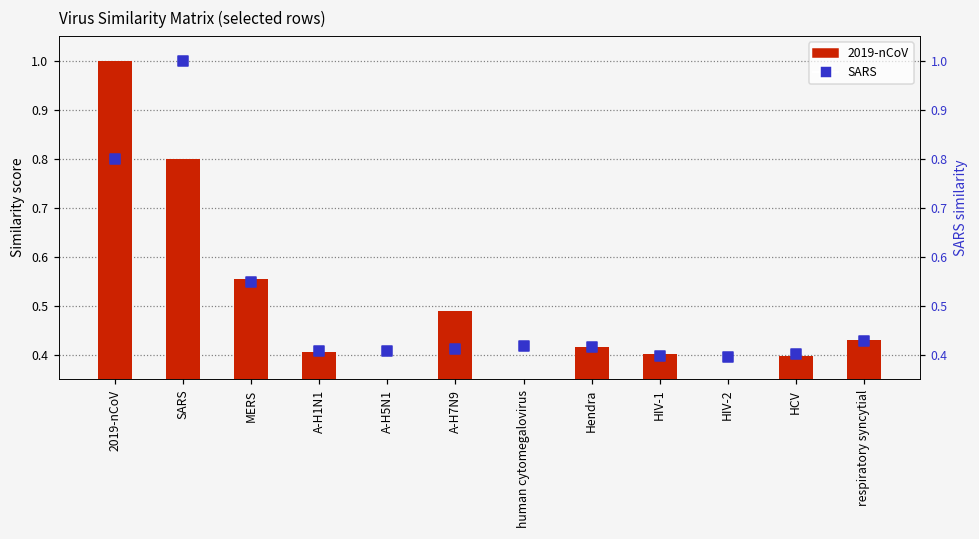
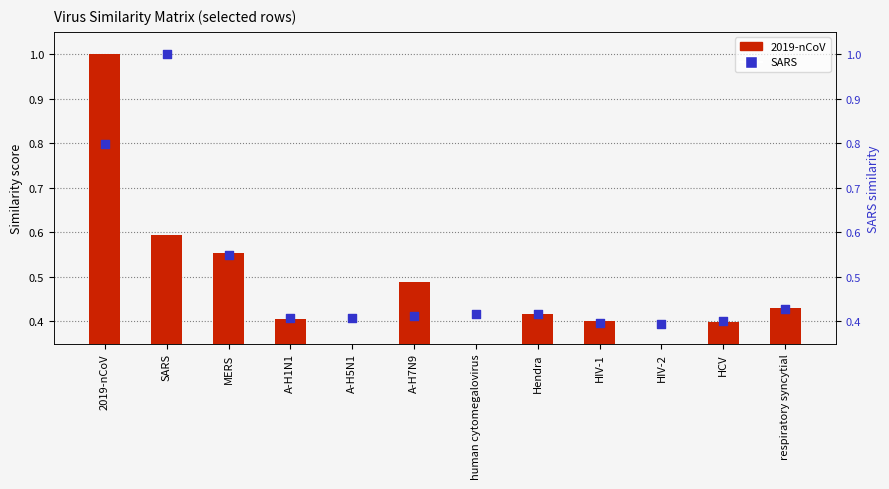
  {
    "2019-nCoV": {
      "2019-nCoV": 1.00,
-     "SARS": 0.80,
+     "SARS": 0.59,
      "MERS": 0.55,
      "A-H1N1": 0.40,
      "A-H7N9": 0.49,
      "Hendra": 0.42,
      "HIV-1": 0.40,
      "HCV": 0.40,
      "respiratory syncytial": 0.43
    }
  }
